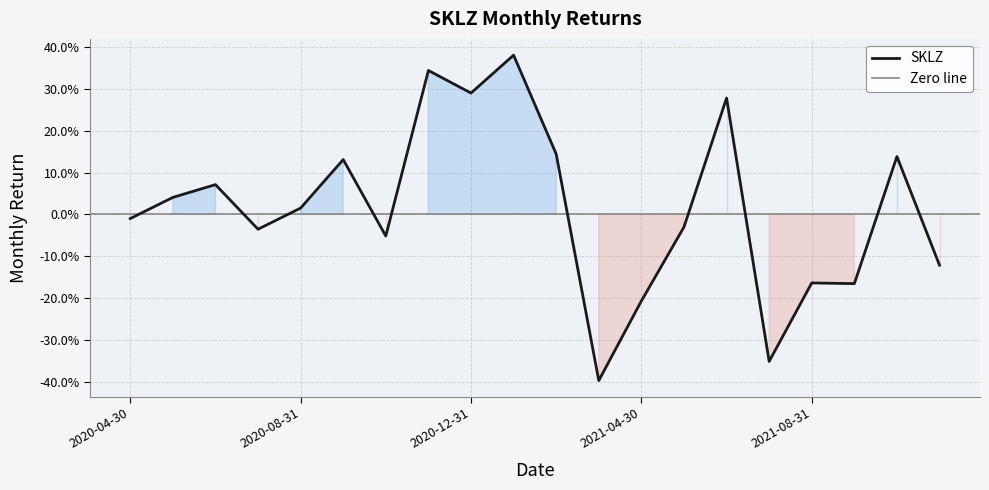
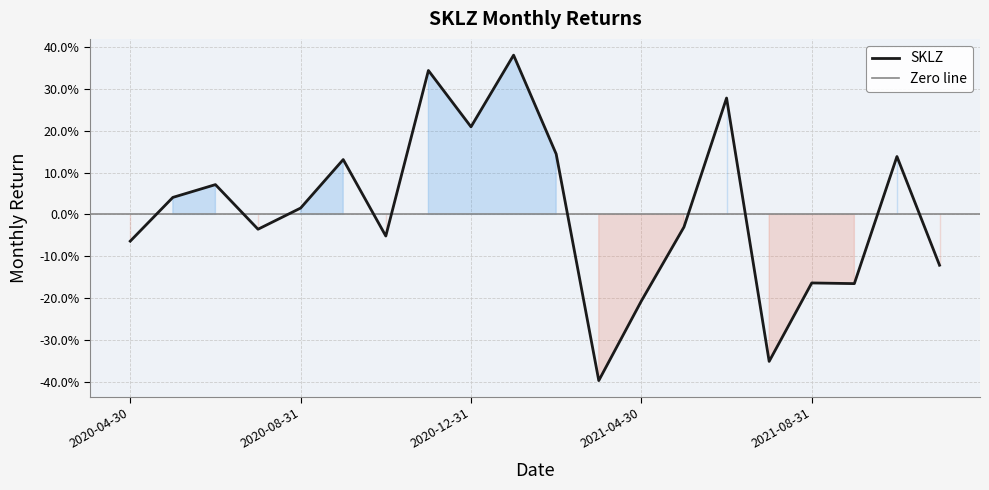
  {
-   "2020-04-30": "-1%",
+   "2020-04-30": "-6%",
    "2020-08-31": "2%",
-   "2020-12-31": "29%",
+   "2020-12-31": "21%",
    "2021-04-30": "-21%",
    "2021-08-31": "-16%"
  }
